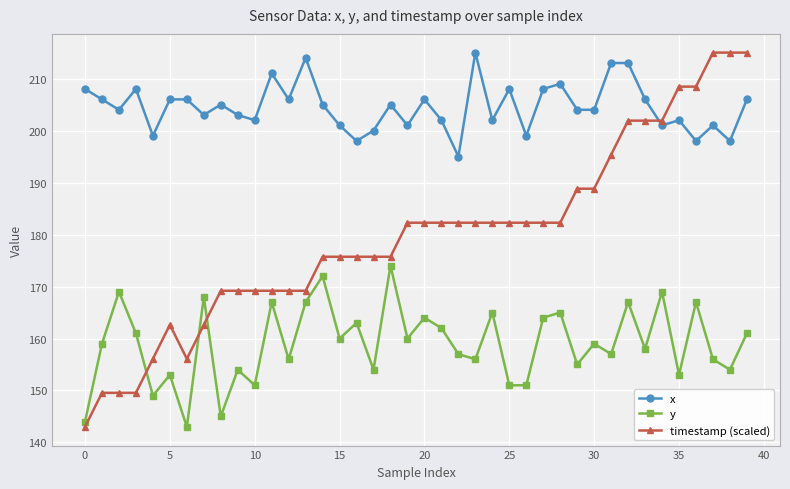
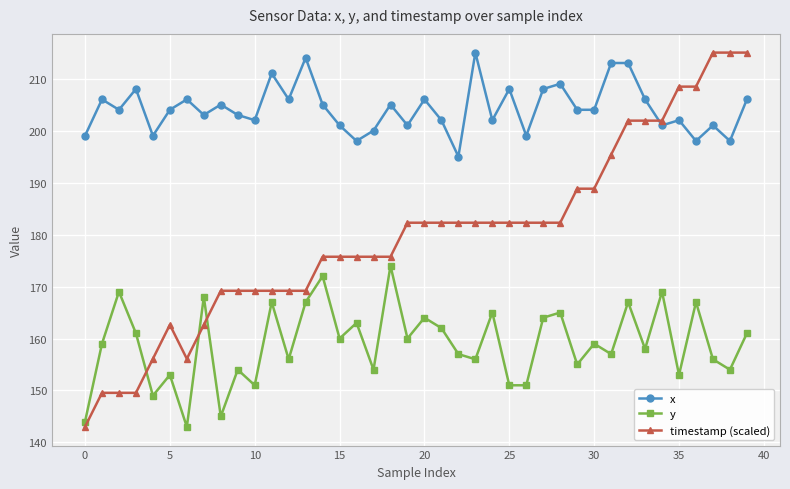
  {
    "x": {
-     "0": 208,
-     "5": 206,
+     "0": 199,
+     "5": 204,
      "10": 202,
      "15": 201,
      "20": 206,
      "25": 208,
      "30": 204,
      "35": 202
    },
    "y": {
      "0": 144,
      "5": 153,
      "10": 151,
      "15": 160,
      "20": 164,
      "25": 151,
      "30": 159,
      "35": 153
    },
    "timestamp (scaled)": {
      "0": 143,
      "5": 163,
      "10": 169,
      "15": 176,
      "20": 182,
      "25": 182,
      "30": 189,
      "35": 208
    }
  }
